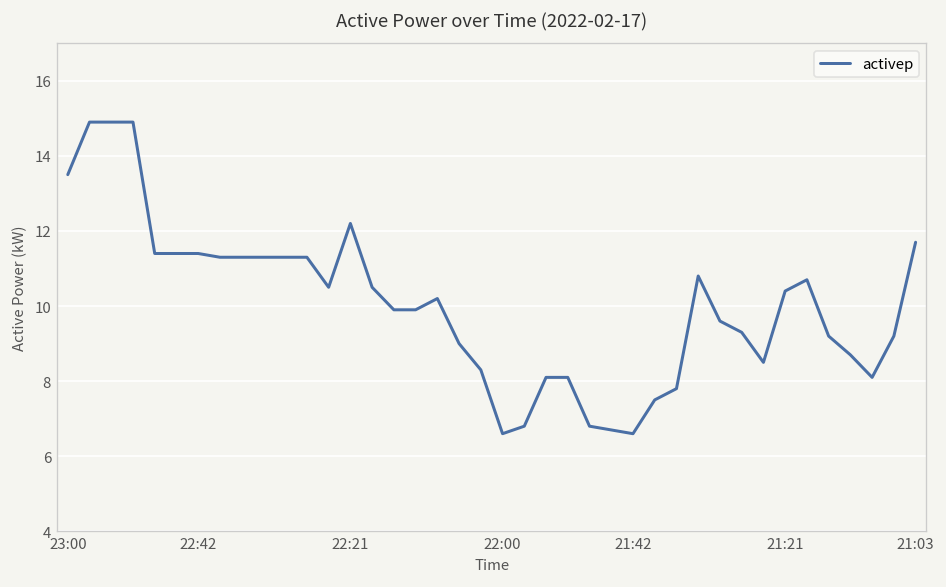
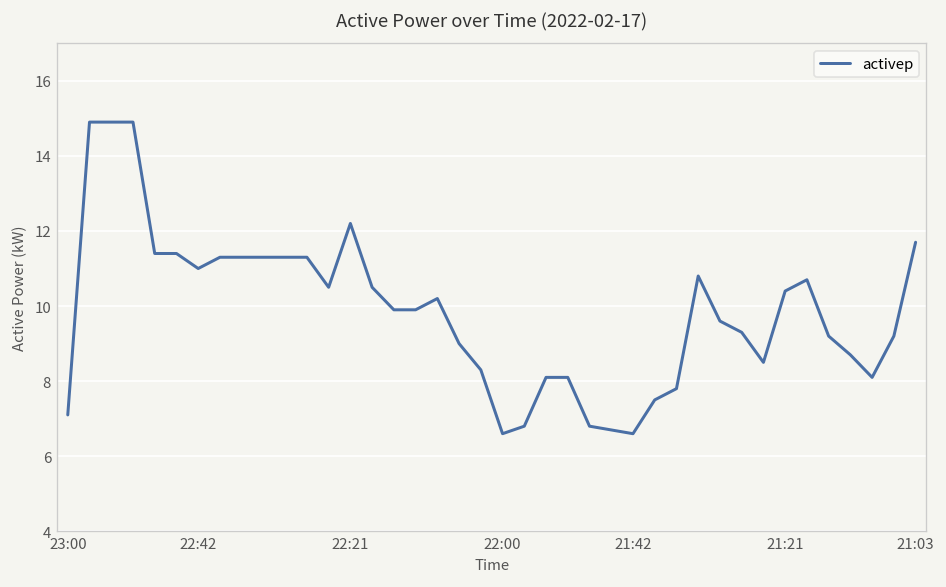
  {
-   "23:00": 13.5,
-   "22:42": 11.4,
+   "23:00": 7.1,
+   "22:42": 11.0,
    "22:21": 12.2,
    "22:00": 6.6,
    "21:42": 6.6,
    "21:21": 10.4,
    "21:03": 11.7
  }
